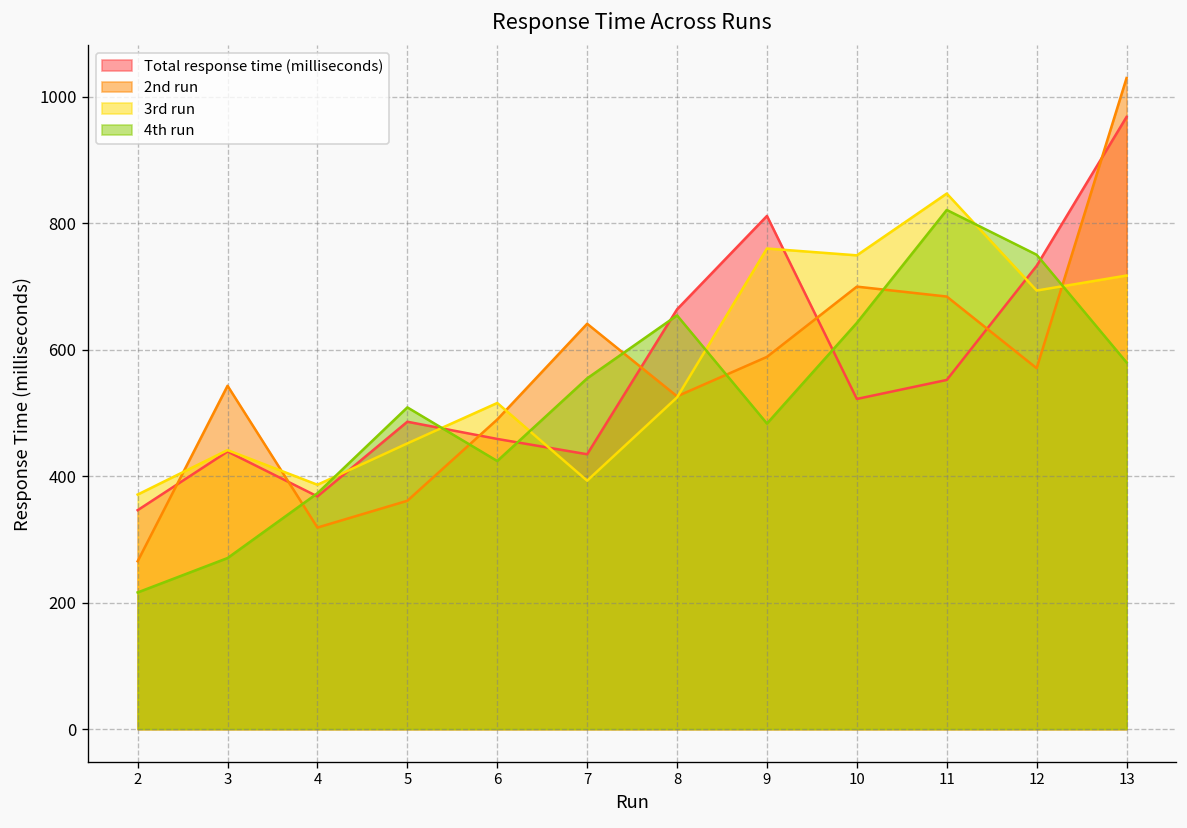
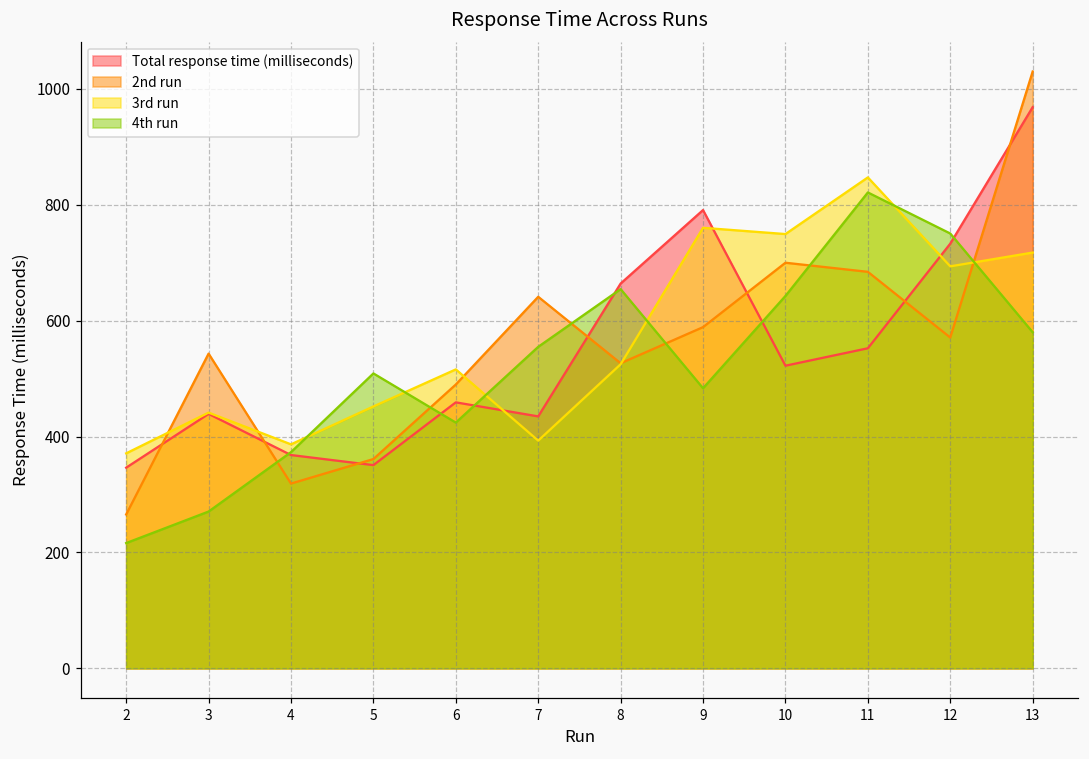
  {
    "Total response time (milliseconds)": {
      "2": 350,
      "4": 370,
-     "5": 490,
+     "5": 350,
      "6": 460,
      "7": 430,
      "8": 660,
-     "9": 810,
+     "9": 790,
      "10": 520,
      "11": 550,
      "12": 730,
      "13": 970
    },
    "2nd run": {
      "2": 270,
      "3": 540,
      "4": 320,
      "5": 360,
      "6": 490,
      "7": 640,
      "9": 590,
      "10": 700,
      "11": 680,
      "12": 570,
      "13": 1030
    },
    "3rd run": {
      "2": 370,
      "4": 390,
      "5": 450,
      "6": 520,
      "7": 390,
      "9": 760,
      "10": 750,
      "11": 850,
      "12": 690,
      "13": 720
    },
    "4th run": {
      "2": 220,
      "3": 270,
      "4": 370,
      "5": 510,
      "6": 420,
      "7": 550,
      "8": 650,
      "9": 480,
      "10": 640,
      "11": 820,
      "12": 750,
      "13": 580
    }
  }
